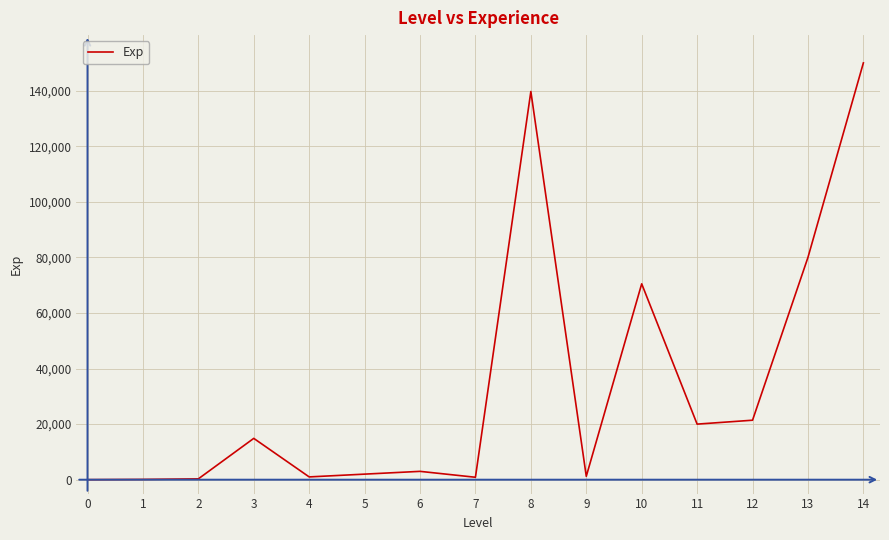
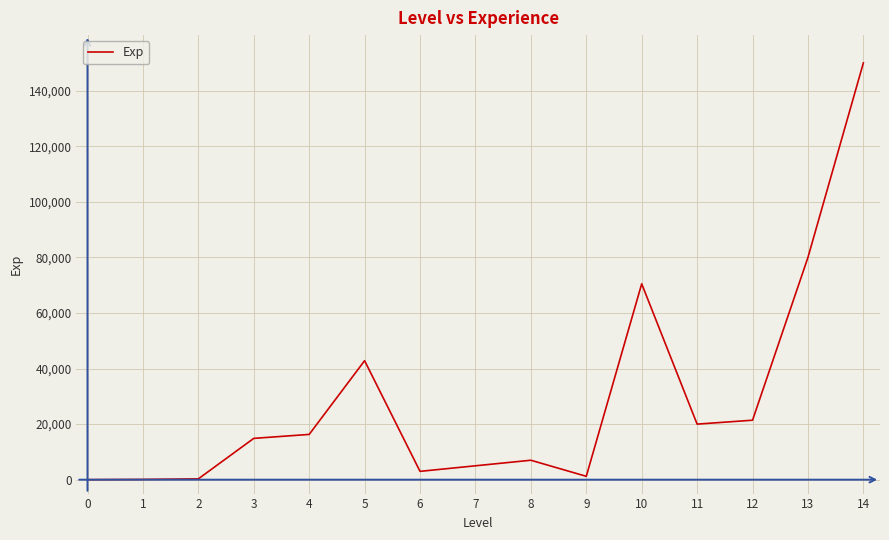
  {
    "0": "0",
    "1": "0",
    "2": "0",
    "3": "15,000",
-   "4": "1,000",
-   "5": "2,000",
+   "4": "16,000",
+   "5": "43,000",
    "6": "3,000",
-   "7": "1,000",
-   "8": "140,000",
+   "7": "5,000",
+   "8": "7,000",
    "9": "1,000",
    "10": "70,000",
    "11": "20,000",
    "12": "21,000",
    "13": "80,000",
    "14": "150,000"
  }
